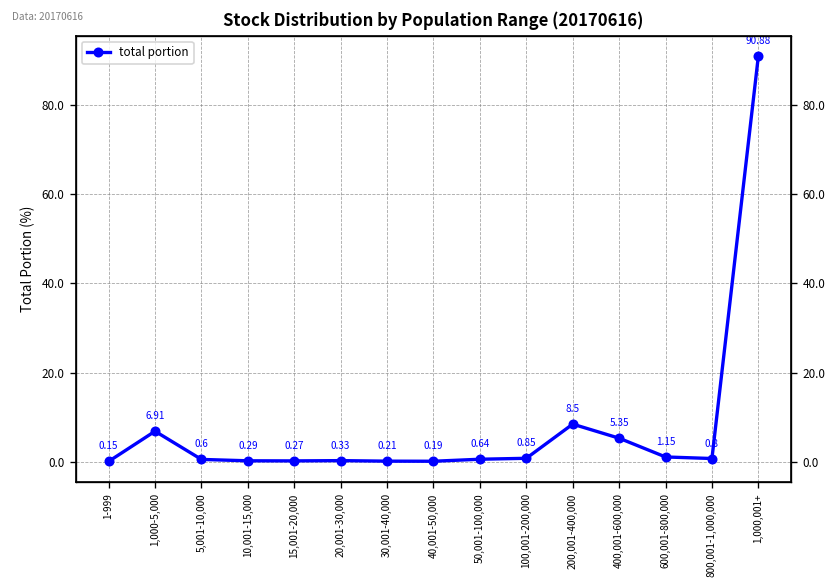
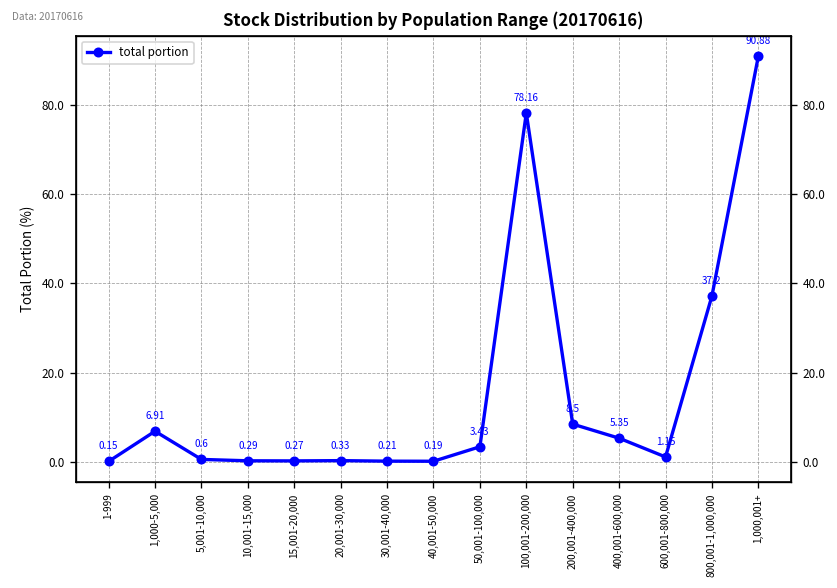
  {
    "1-999": 0.15,
    "1,000-5,000": 6.91,
    "5,001-10,000": 0.6,
    "10,001-15,000": 0.29,
    "15,001-20,000": 0.27,
    "20,001-30,000": 0.33,
    "30,001-40,000": 0.21,
    "40,001-50,000": 0.19,
-   "50,001-100,000": 0.64,
-   "100,001-200,000": 0.85,
+   "50,001-100,000": 3.43,
+   "100,001-200,000": 78.16,
    "200,001-400,000": 8.5,
    "400,001-600,000": 5.35,
    "600,001-800,000": 1.15,
-   "800,001-1,000,000": 0.8,
+   "800,001-1,000,000": 37.2,
    "1,000,001+": 90.88
  }
